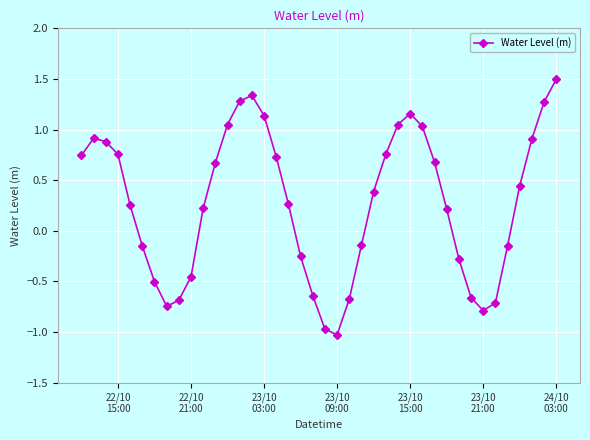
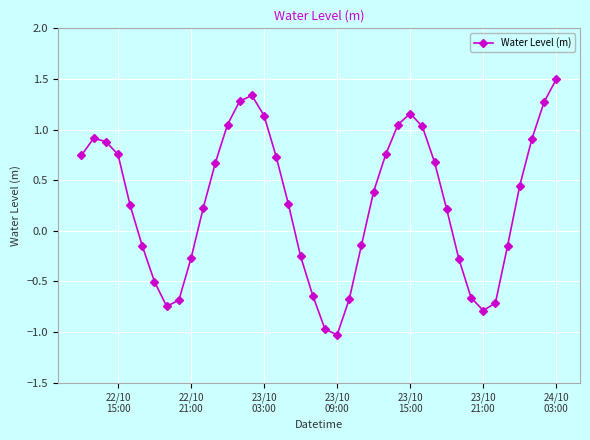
  {
    "22/10 15:00": 0.75,
-   "22/10 21:00": -0.45,
+   "22/10 21:00": -0.27,
    "23/10 03:00": 1.14,
    "23/10 09:00": -1.03,
    "23/10 15:00": 1.16,
    "23/10 21:00": -0.79,
    "24/10 03:00": 1.50
  }
